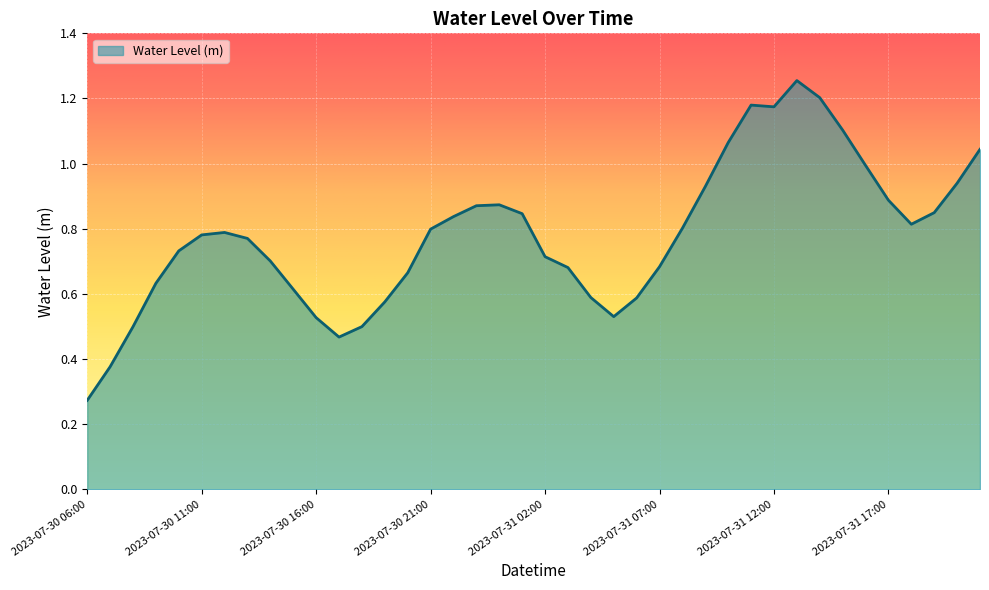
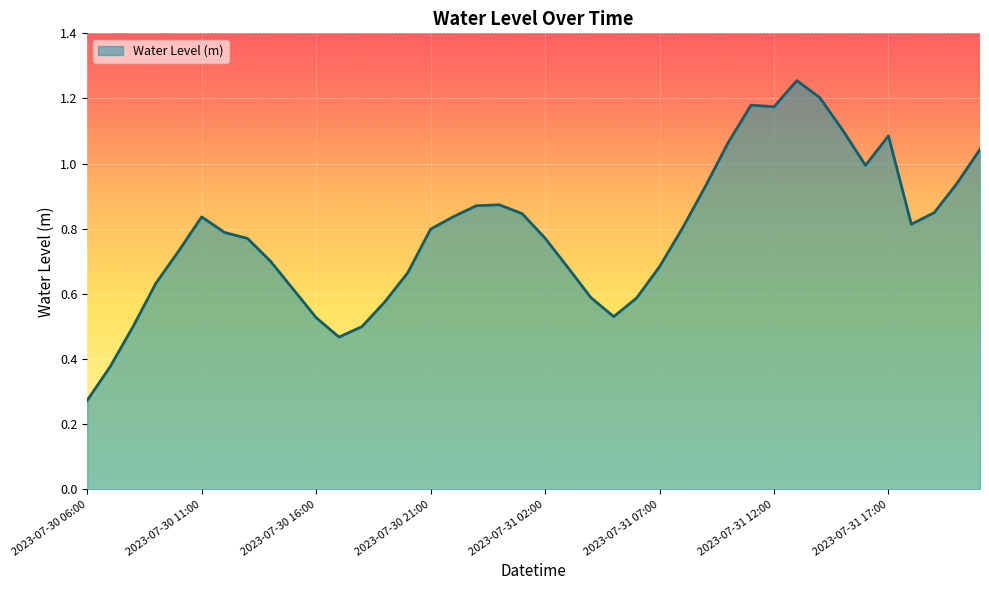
  {
    "2023-07-30 06:00": 0.27,
-   "2023-07-30 11:00": 0.78,
+   "2023-07-30 11:00": 0.84,
    "2023-07-30 16:00": 0.53,
    "2023-07-30 21:00": 0.80,
-   "2023-07-31 02:00": 0.71,
+   "2023-07-31 02:00": 0.77,
    "2023-07-31 07:00": 0.68,
    "2023-07-31 12:00": 1.17,
-   "2023-07-31 17:00": 0.89
+   "2023-07-31 17:00": 1.09
  }
